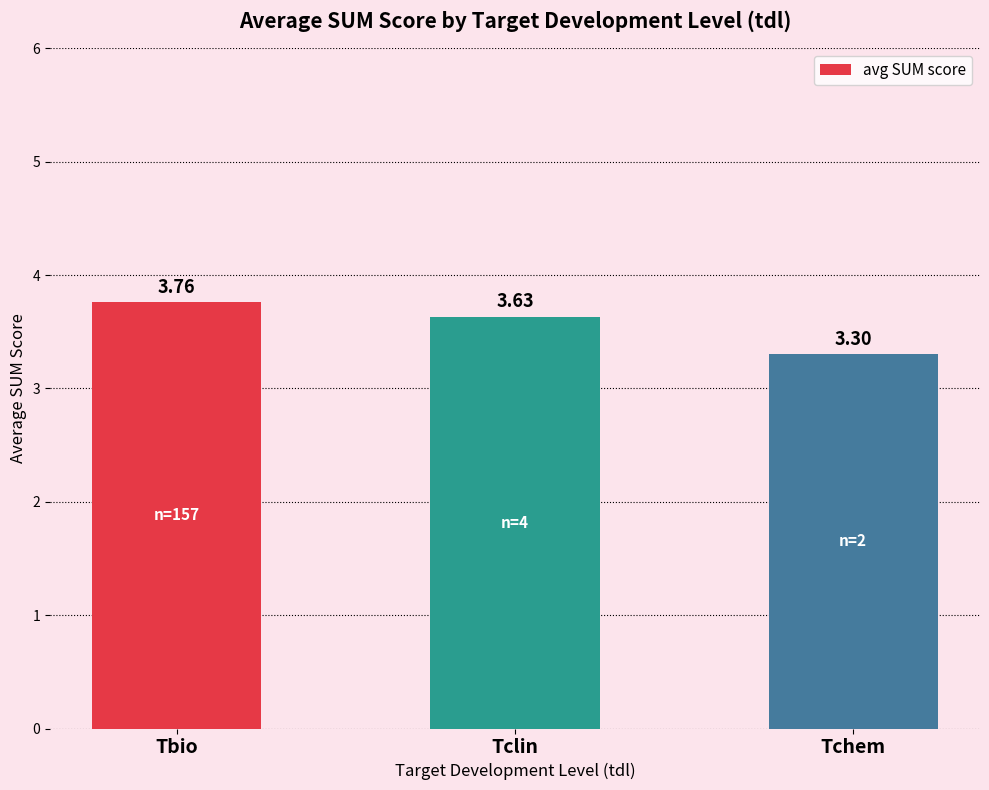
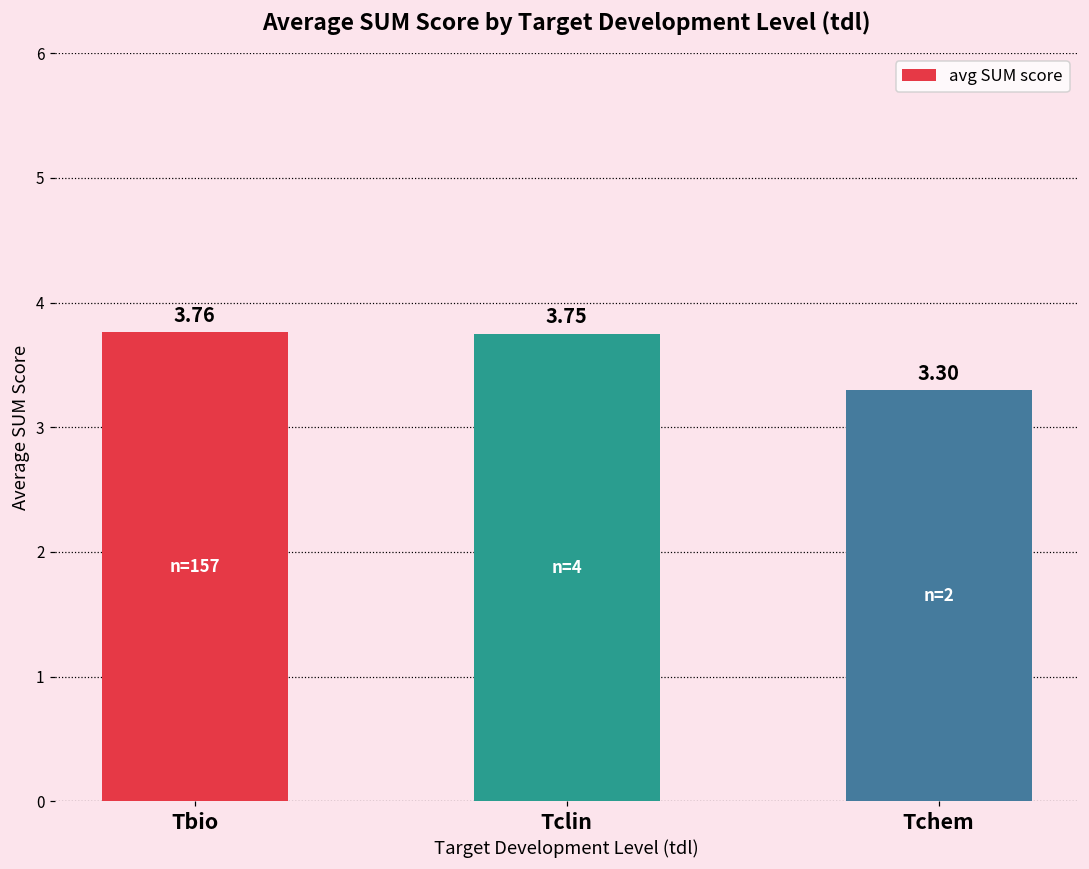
  {
    "Tbio": 3.76,
-   "Tclin": 3.63,
+   "Tclin": 3.75,
    "Tchem": 3.30
  }
